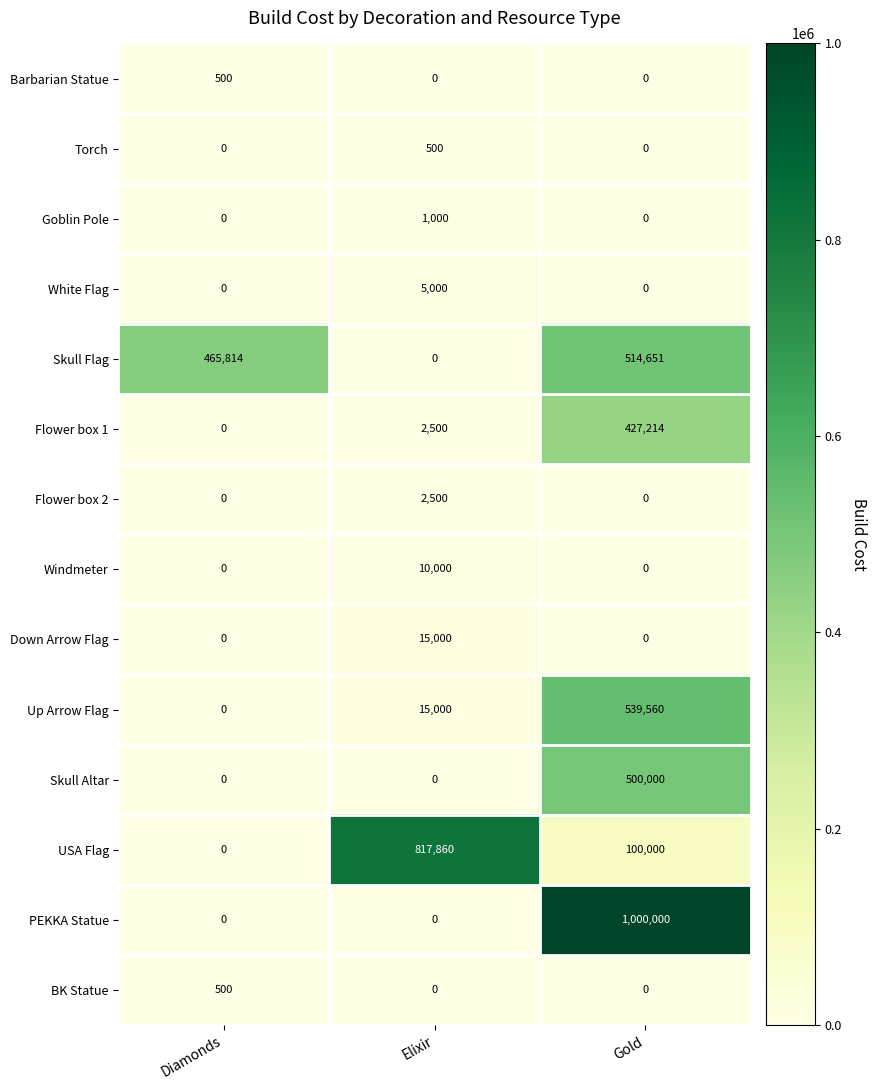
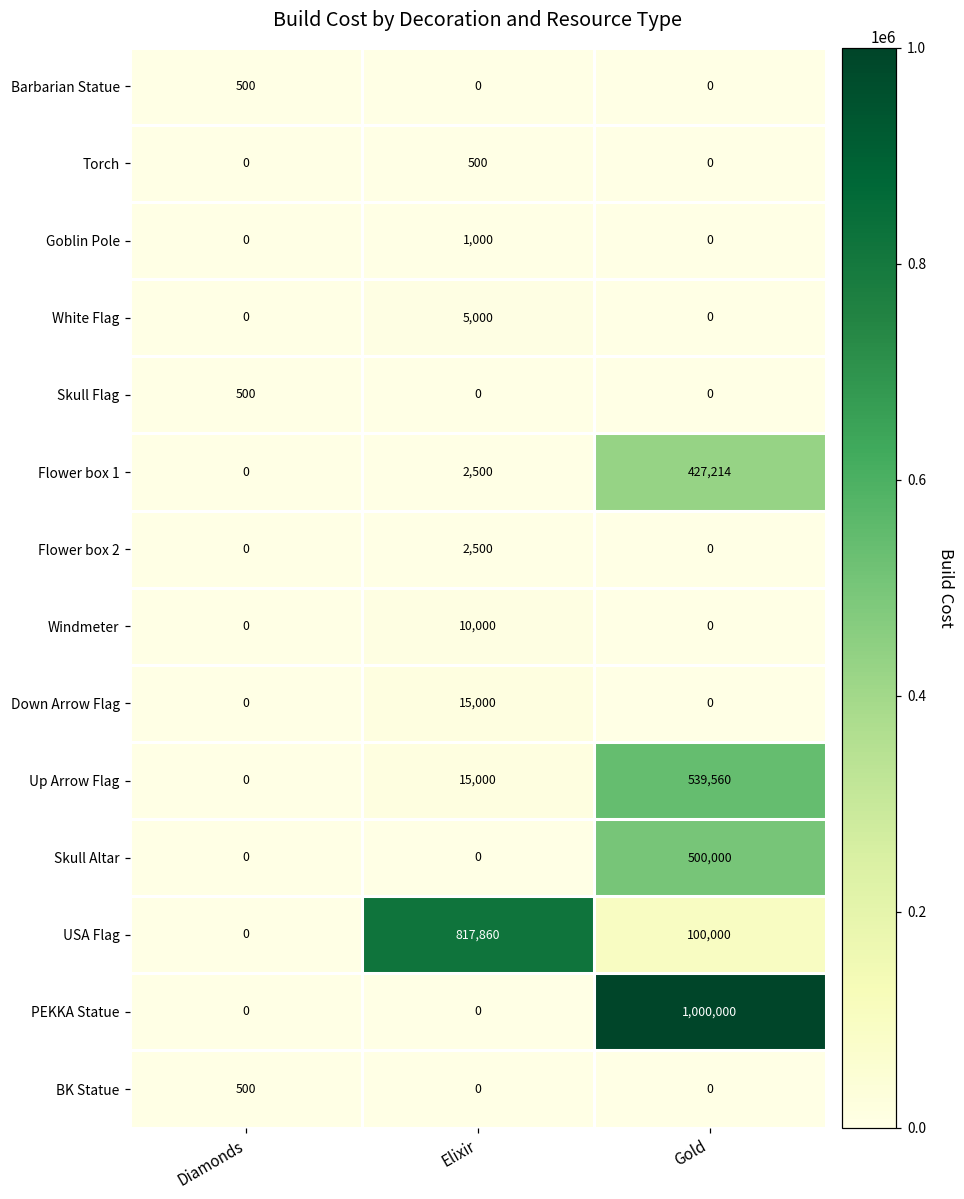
  {
    "Barbarian Statue": {
      "Diamonds": "500",
      "Elixir": "0",
      "Gold": "0"
    },
    "Torch": {
      "Diamonds": "0",
      "Elixir": "500",
      "Gold": "0"
    },
    "Goblin Pole": {
      "Diamonds": "0",
      "Elixir": "1,000",
      "Gold": "0"
    },
    "White Flag": {
      "Diamonds": "0",
      "Elixir": "5,000",
      "Gold": "0"
    },
    "Skull Flag": {
-     "Diamonds": "465,814",
+     "Diamonds": "500",
      "Elixir": "0",
-     "Gold": "514,651"
+     "Gold": "0"
    },
    "Flower box 1": {
      "Diamonds": "0",
      "Elixir": "2,500",
      "Gold": "427,214"
    },
    "Flower box 2": {
      "Diamonds": "0",
      "Elixir": "2,500",
      "Gold": "0"
    },
    "Windmeter": {
      "Diamonds": "0",
      "Elixir": "10,000",
      "Gold": "0"
    },
    "Down Arrow Flag": {
      "Diamonds": "0",
      "Elixir": "15,000",
      "Gold": "0"
    },
    "Up Arrow Flag": {
      "Diamonds": "0",
      "Elixir": "15,000",
      "Gold": "539,560"
    },
    "Skull Altar": {
      "Diamonds": "0",
      "Elixir": "0",
      "Gold": "500,000"
    },
    "USA Flag": {
      "Diamonds": "0",
      "Elixir": "817,860",
      "Gold": "100,000"
    },
    "PEKKA Statue": {
      "Diamonds": "0",
      "Elixir": "0",
      "Gold": "1,000,000"
    },
    "BK Statue": {
      "Diamonds": "500",
      "Elixir": "0",
      "Gold": "0"
    }
  }
